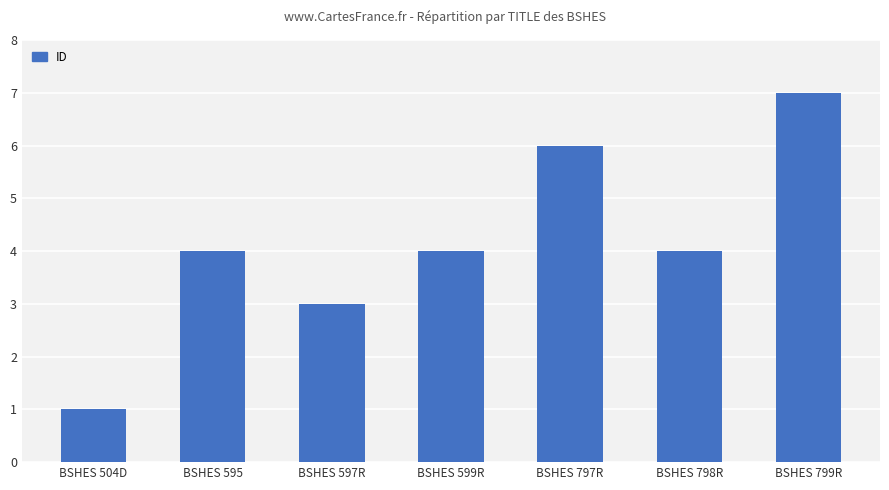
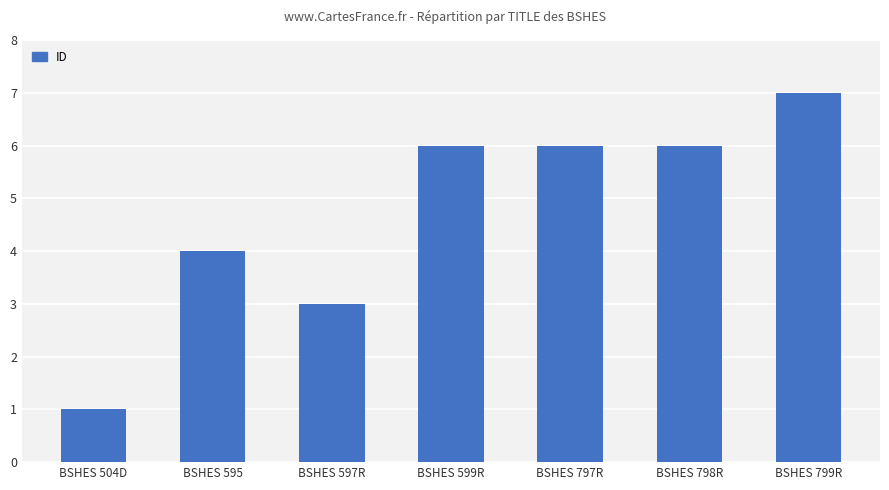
  {
    "BSHES 504D": 1,
    "BSHES 595": 4,
    "BSHES 597R": 3,
-   "BSHES 599R": 4,
+   "BSHES 599R": 6,
    "BSHES 797R": 6,
-   "BSHES 798R": 4,
+   "BSHES 798R": 6,
    "BSHES 799R": 7
  }
